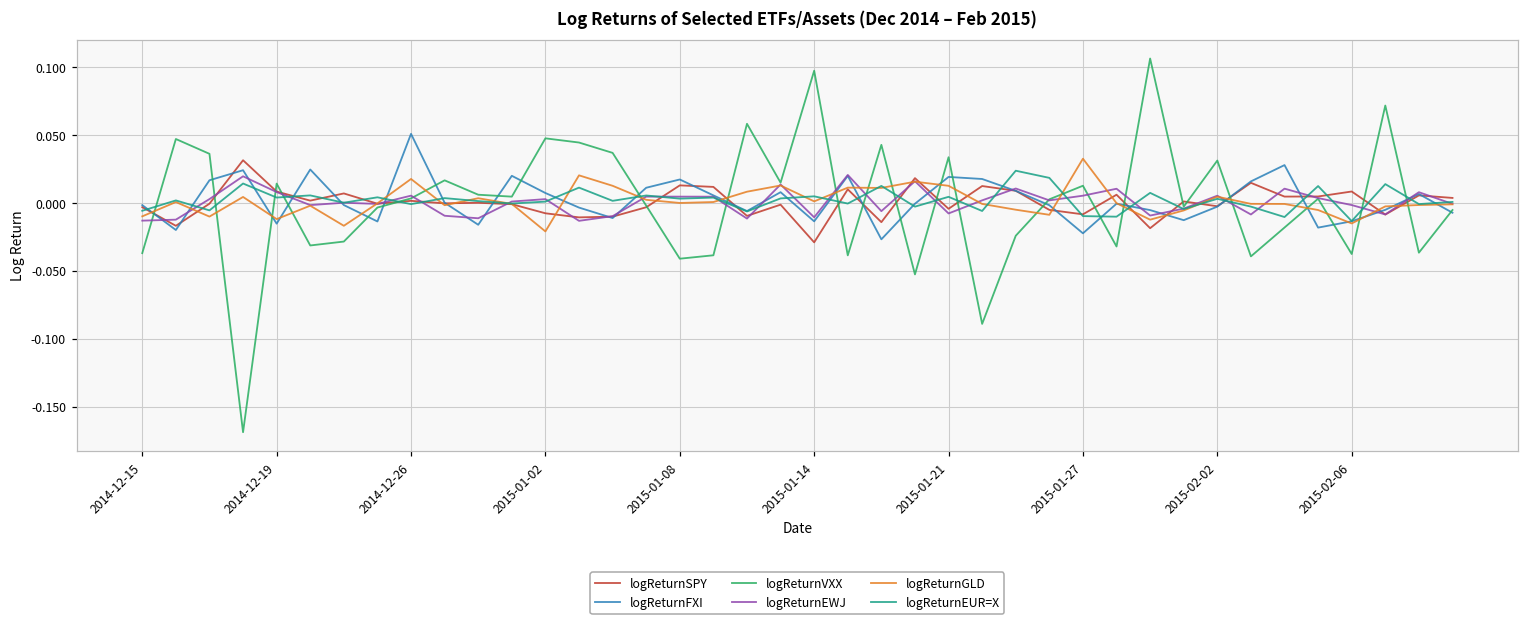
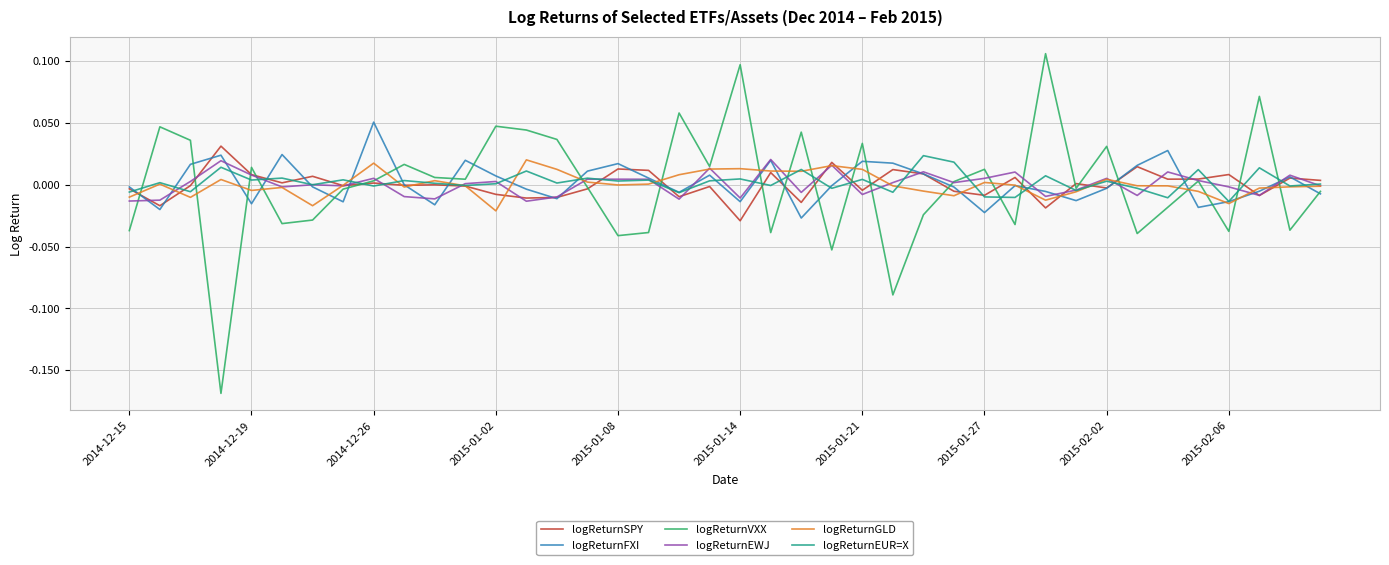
  {
    "logReturnSPY": {
      "2015-01-02": -0.008,
      "2015-01-08": 0.013,
      "2015-01-14": -0.029,
      "2015-01-21": -0.004,
      "2015-02-06": 0.008
    },
    "logReturnFXI": {
      "2014-12-19": -0.015,
      "2014-12-26": 0.051,
      "2015-01-02": 0.007,
      "2015-01-08": 0.017,
      "2015-01-14": -0.014,
      "2015-01-21": 0.019,
      "2015-01-27": -0.022
    },
    "logReturnEWJ": {
      "2014-12-15": -0.013,
      "2015-01-14": -0.011,
      "2015-01-21": -0.008,
      "2015-01-27": 0.005,
      "2015-02-06": -0.002
    },
    "logReturnGLD": {
      "2014-12-15": -0.010,
-     "2014-12-19": -0.012,
+     "2014-12-19": -0.005,
      "2014-12-26": 0.017,
      "2015-01-02": -0.021,
      "2015-01-08": 0.000,
-     "2015-01-14": 0.001,
+     "2015-01-14": 0.013,
      "2015-01-21": 0.012,
-     "2015-01-27": 0.032
+     "2015-01-27": 0.002
    }
  }
